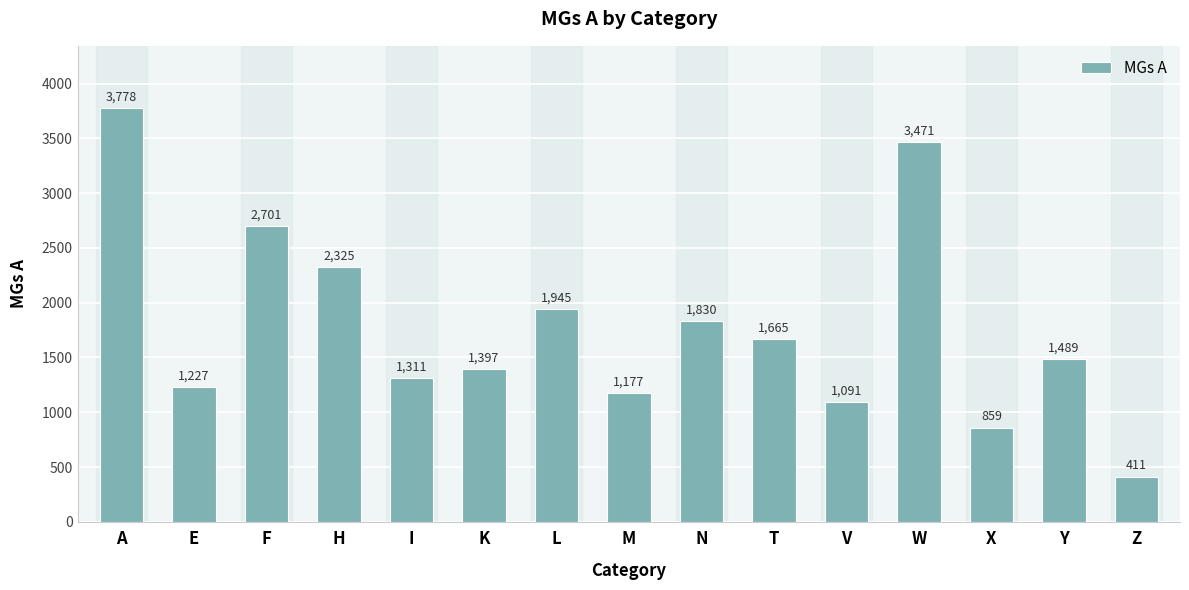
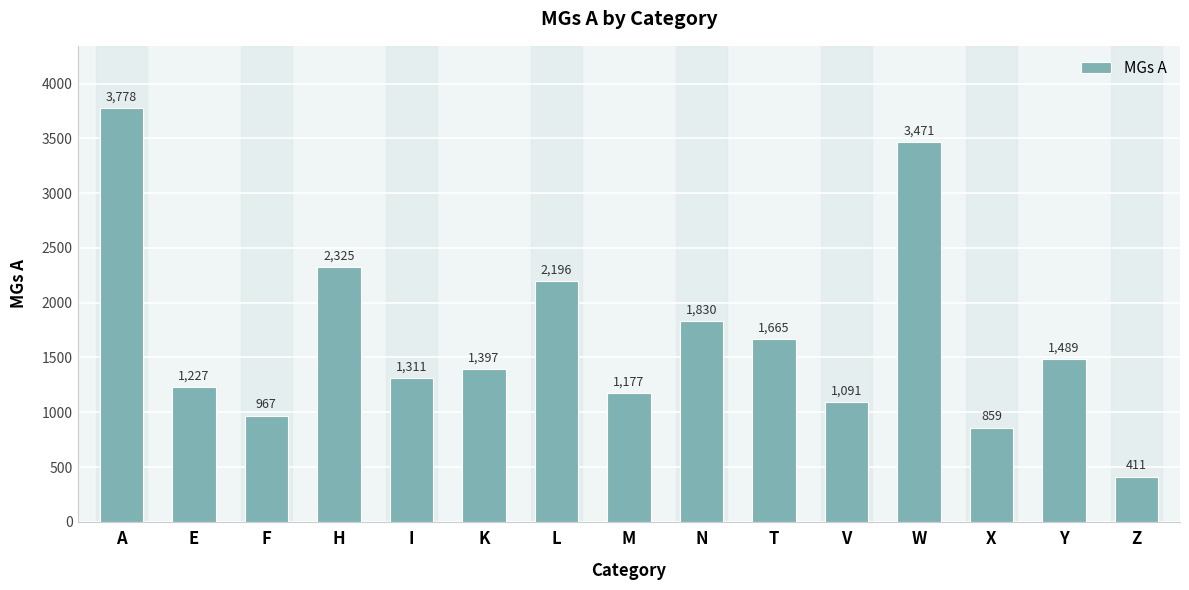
  {
    "A": "3,778",
    "E": "1,227",
-   "F": "2,701",
+   "F": "967",
    "H": "2,325",
    "I": "1,311",
    "K": "1,397",
-   "L": "1,945",
+   "L": "2,196",
    "M": "1,177",
    "N": "1,830",
    "T": "1,665",
    "V": "1,091",
    "W": "3,471",
    "X": "859",
    "Y": "1,489",
    "Z": "411"
  }
